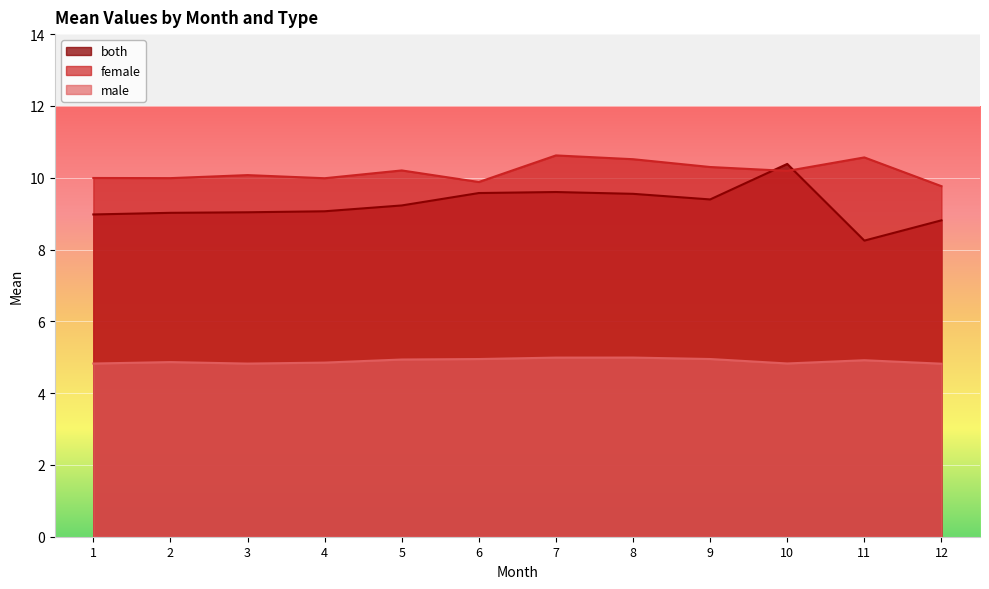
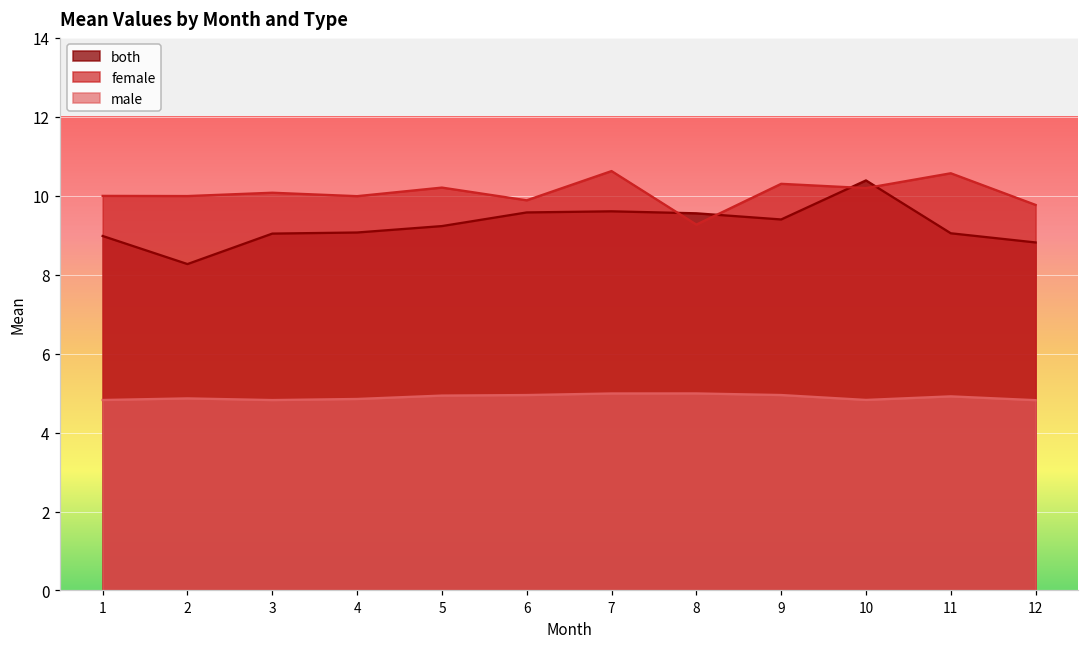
  {
    "both": {
      "1": 9.0,
-     "2": 9.0,
+     "2": 8.3,
      "3": 9.0,
      "4": 9.1,
      "5": 9.2,
      "6": 9.6,
      "7": 9.6,
      "8": 9.6,
      "9": 9.4,
      "10": 10.4,
-     "11": 8.2,
+     "11": 9.0,
      "12": 8.8
    },
    "female": {
      "1": 10.0,
      "2": 10.0,
      "3": 10.1,
      "4": 10.0,
      "5": 10.2,
      "6": 9.9,
      "7": 10.6,
-     "8": 10.5,
+     "8": 9.3,
      "9": 10.3,
      "10": 10.2,
      "11": 10.6,
      "12": 9.8
    },
    "male": {
      "1": 4.8,
      "2": 4.9,
      "3": 4.8,
      "4": 4.9,
      "5": 4.9,
      "6": 4.9,
      "7": 5.0,
      "8": 5.0,
      "9": 4.9,
      "10": 4.8,
      "11": 4.9,
      "12": 4.8
    }
  }
